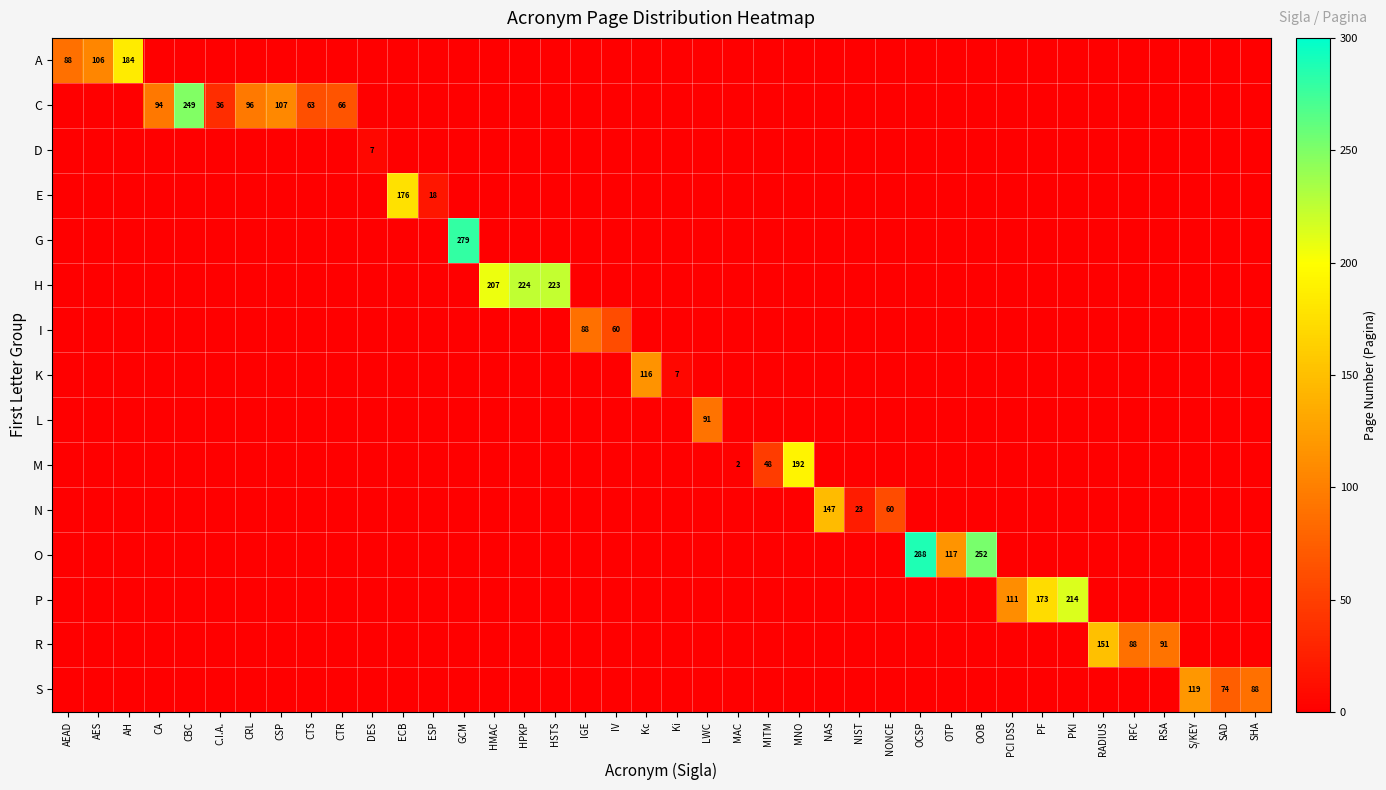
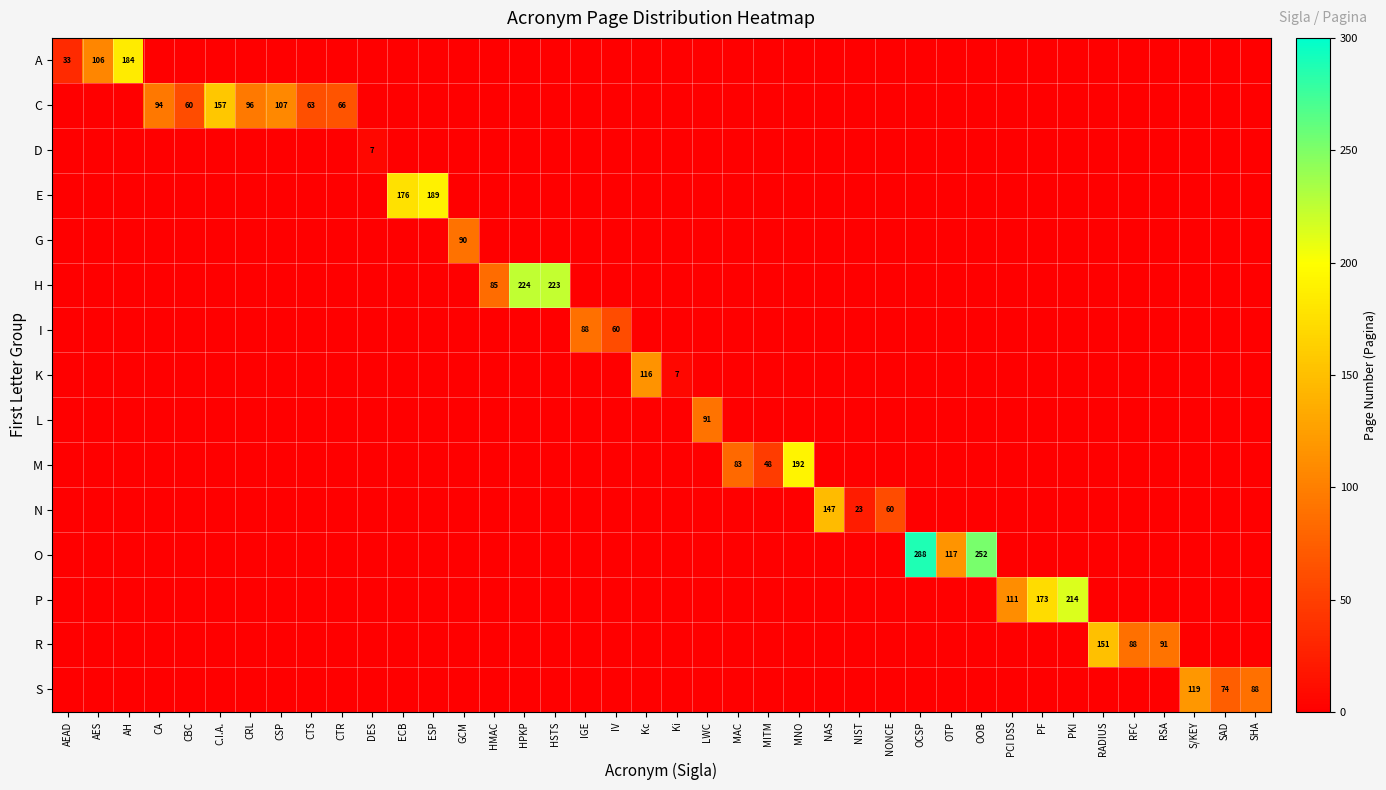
  {
    "A": {
-     "AEAD": 88,
+     "AEAD": 33,
      "AES": 106,
      "AH": 184
    },
    "C": {
      "CA": 94,
-     "CBC": 249,
-     "C.I.A.": 36,
+     "CBC": 60,
+     "C.I.A.": 157,
      "CRL": 96,
      "CSP": 107,
      "CTS": 63,
      "CTR": 66
    },
    "D": {
      "DES": 7
    },
    "E": {
      "ECB": 176,
-     "ESP": 18
+     "ESP": 189
    },
    "G": {
-     "GCM": 279
+     "GCM": 90
    },
    "H": {
-     "HMAC": 207,
+     "HMAC": 85,
      "HPKP": 224,
      "HSTS": 223
    },
    "I": {
      "IGE": 88,
      "IV": 60
    },
    "K": {
      "Kc": 116,
      "Ki": 7
    },
    "L": {
      "LWC": 91
    },
    "M": {
-     "MAC": 2,
+     "MAC": 83,
      "MITM": 48,
      "MNO": 192
    },
    "N": {
      "NAS": 147,
      "NIST": 23,
      "NONCE": 60
    },
    "O": {
      "OCSP": 288,
      "OTP": 117,
      "OOB": 252
    },
    "P": {
      "PCI DSS": 111,
      "PF": 173,
      "PKI": 214
    },
    "R": {
      "RADIUS": 151,
      "RFC": 88,
      "RSA": 91
    },
    "S": {
      "S/KEY": 119,
      "SAD": 74,
      "SHA": 88
    }
  }
